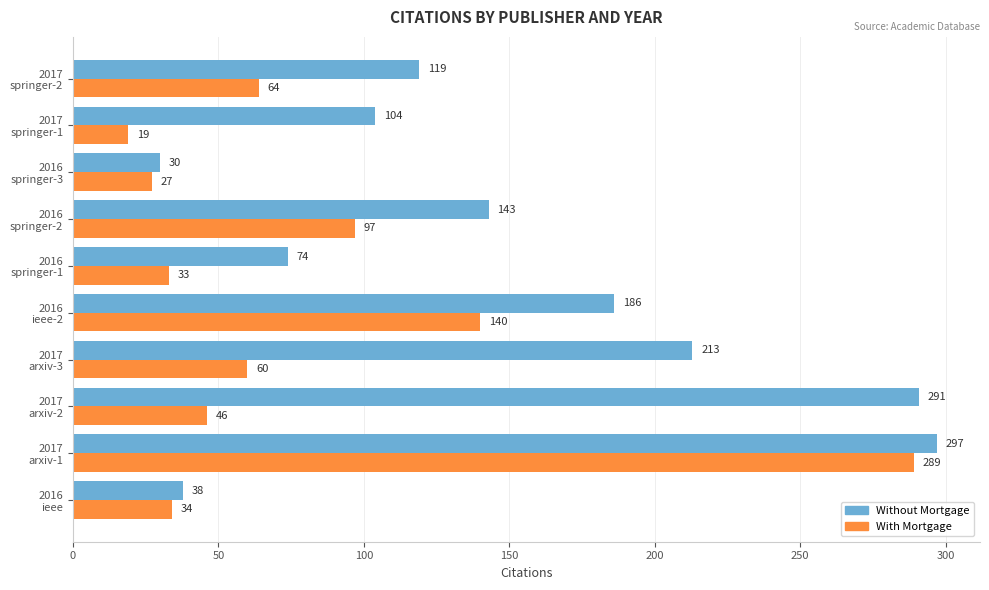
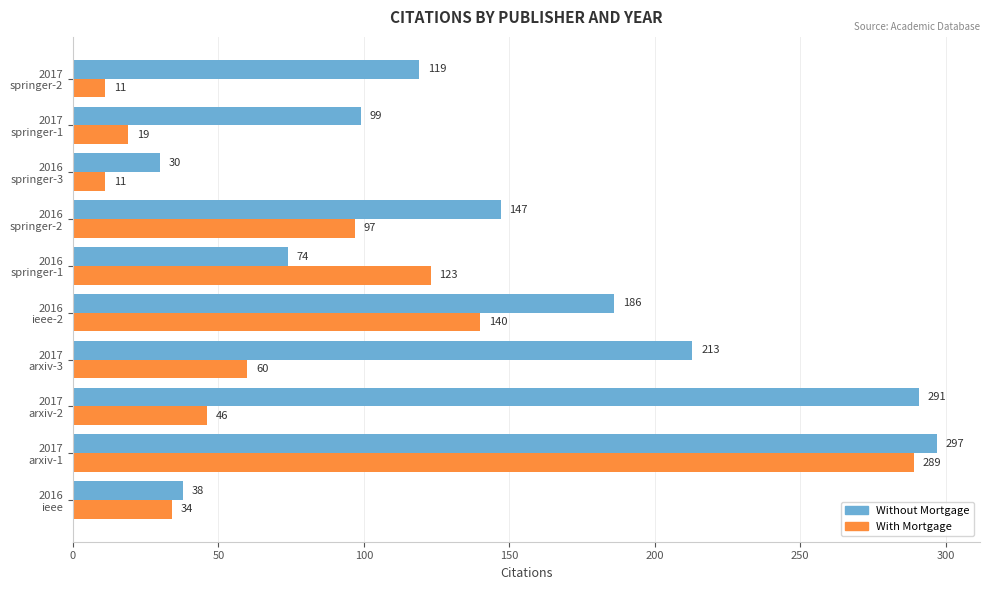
  {
    "Without Mortgage": {
      "2017 springer-2": 119,
-     "2017 springer-1": 104,
+     "2017 springer-1": 99,
      "2016 springer-3": 30,
-     "2016 springer-2": 143,
+     "2016 springer-2": 147,
      "2016 springer-1": 74,
      "2016 ieee-2": 186,
      "2017 arxiv-3": 213,
      "2017 arxiv-2": 291,
      "2017 arxiv-1": 297,
      "2016 ieee": 38
    },
    "With Mortgage": {
-     "2017 springer-2": 64,
+     "2017 springer-2": 11,
      "2017 springer-1": 19,
-     "2016 springer-3": 27,
+     "2016 springer-3": 11,
      "2016 springer-2": 97,
-     "2016 springer-1": 33,
+     "2016 springer-1": 123,
      "2016 ieee-2": 140,
      "2017 arxiv-3": 60,
      "2017 arxiv-2": 46,
      "2017 arxiv-1": 289,
      "2016 ieee": 34
    }
  }
